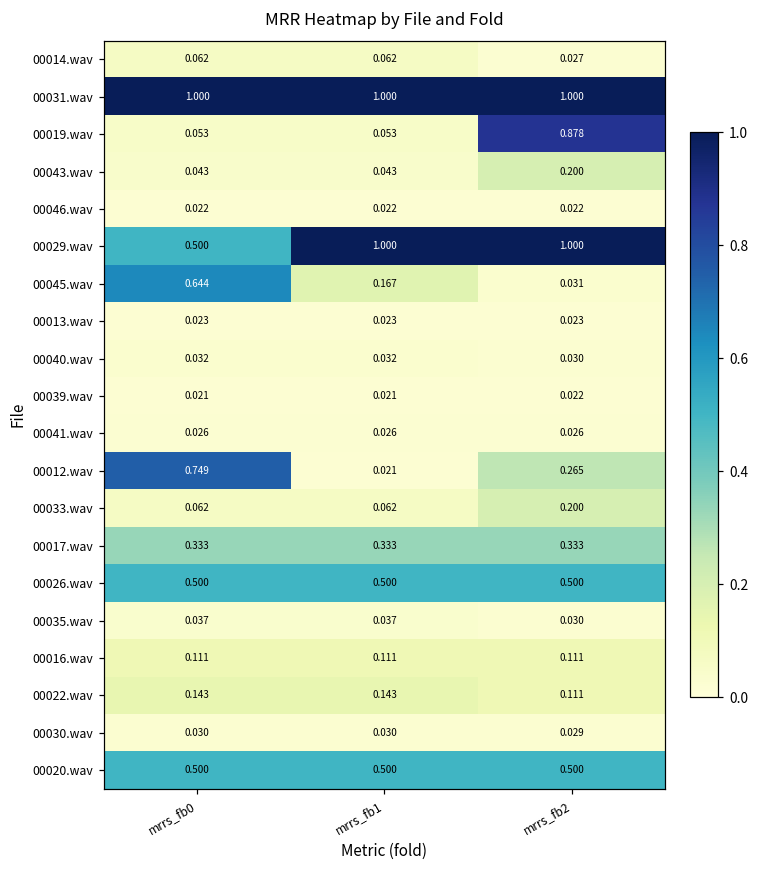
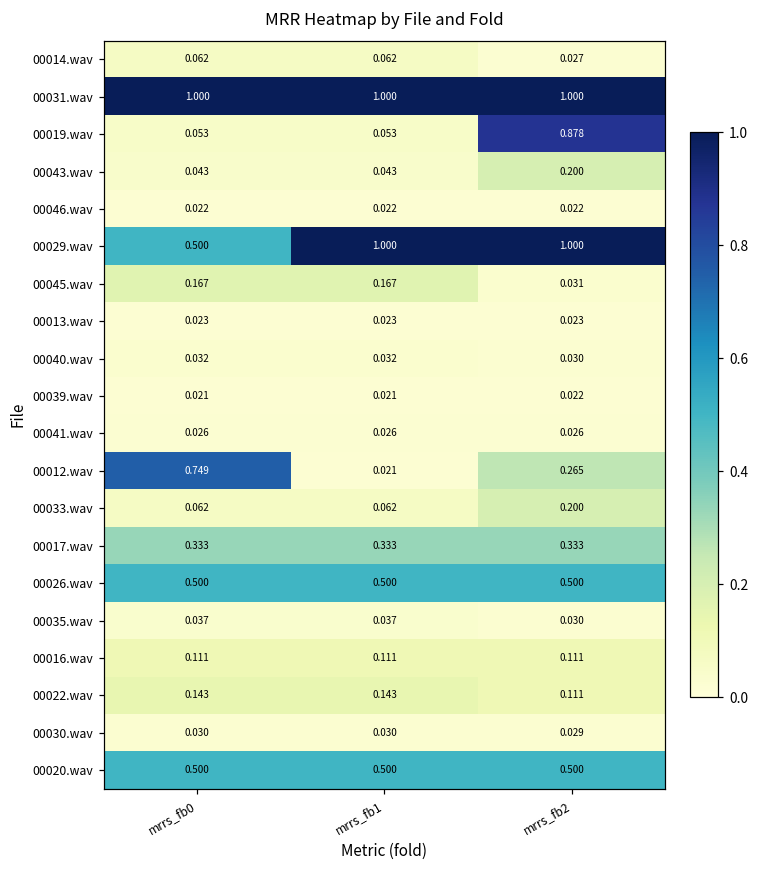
  {
    "00014.wav": {
      "mrrs_fb0": 0.062,
      "mrrs_fb1": 0.062,
      "mrrs_fb2": 0.027
    },
    "00031.wav": {
      "mrrs_fb0": 1.000,
      "mrrs_fb1": 1.000,
      "mrrs_fb2": 1.000
    },
    "00019.wav": {
      "mrrs_fb0": 0.053,
      "mrrs_fb1": 0.053,
      "mrrs_fb2": 0.878
    },
    "00043.wav": {
      "mrrs_fb0": 0.043,
      "mrrs_fb1": 0.043,
      "mrrs_fb2": 0.200
    },
    "00046.wav": {
      "mrrs_fb0": 0.022,
      "mrrs_fb1": 0.022,
      "mrrs_fb2": 0.022
    },
    "00029.wav": {
      "mrrs_fb0": 0.500,
      "mrrs_fb1": 1.000,
      "mrrs_fb2": 1.000
    },
    "00045.wav": {
-     "mrrs_fb0": 0.644,
+     "mrrs_fb0": 0.167,
      "mrrs_fb1": 0.167,
      "mrrs_fb2": 0.031
    },
    "00013.wav": {
      "mrrs_fb0": 0.023,
      "mrrs_fb1": 0.023,
      "mrrs_fb2": 0.023
    },
    "00040.wav": {
      "mrrs_fb0": 0.032,
      "mrrs_fb1": 0.032,
      "mrrs_fb2": 0.030
    },
    "00039.wav": {
      "mrrs_fb0": 0.021,
      "mrrs_fb1": 0.021,
      "mrrs_fb2": 0.022
    },
    "00041.wav": {
      "mrrs_fb0": 0.026,
      "mrrs_fb1": 0.026,
      "mrrs_fb2": 0.026
    },
    "00012.wav": {
      "mrrs_fb0": 0.749,
      "mrrs_fb1": 0.021,
      "mrrs_fb2": 0.265
    },
    "00033.wav": {
      "mrrs_fb0": 0.062,
      "mrrs_fb1": 0.062,
      "mrrs_fb2": 0.200
    },
    "00017.wav": {
      "mrrs_fb0": 0.333,
      "mrrs_fb1": 0.333,
      "mrrs_fb2": 0.333
    },
    "00026.wav": {
      "mrrs_fb0": 0.500,
      "mrrs_fb1": 0.500,
      "mrrs_fb2": 0.500
    },
    "00035.wav": {
      "mrrs_fb0": 0.037,
      "mrrs_fb1": 0.037,
      "mrrs_fb2": 0.030
    },
    "00016.wav": {
      "mrrs_fb0": 0.111,
      "mrrs_fb1": 0.111,
      "mrrs_fb2": 0.111
    },
    "00022.wav": {
      "mrrs_fb0": 0.143,
      "mrrs_fb1": 0.143,
      "mrrs_fb2": 0.111
    },
    "00030.wav": {
      "mrrs_fb0": 0.030,
      "mrrs_fb1": 0.030,
      "mrrs_fb2": 0.029
    },
    "00020.wav": {
      "mrrs_fb0": 0.500,
      "mrrs_fb1": 0.500,
      "mrrs_fb2": 0.500
    }
  }
